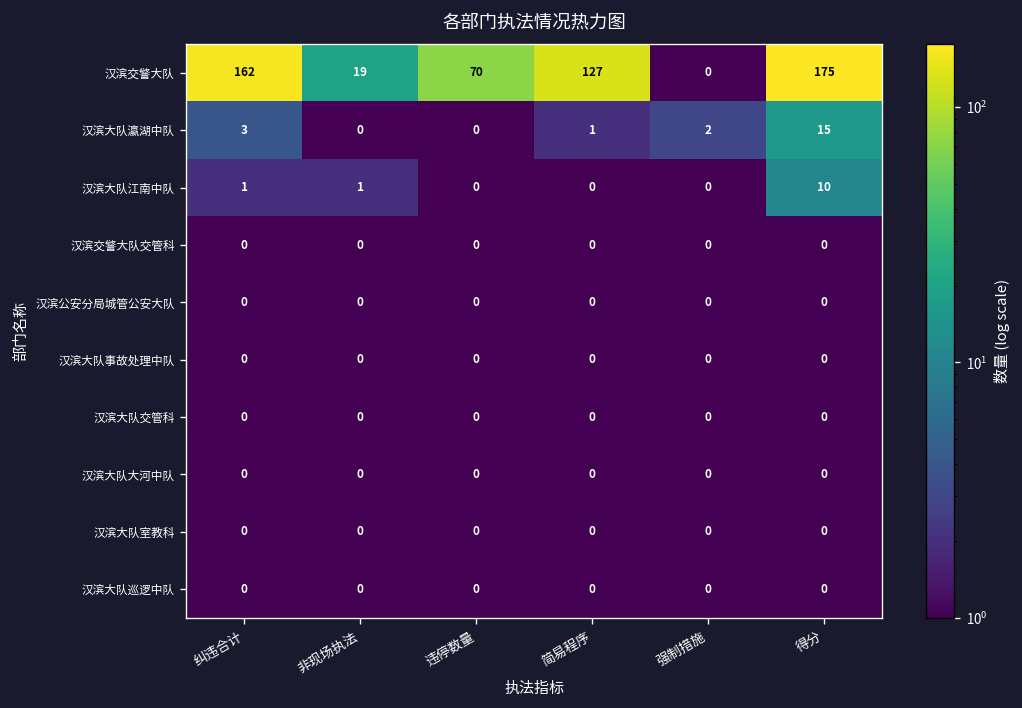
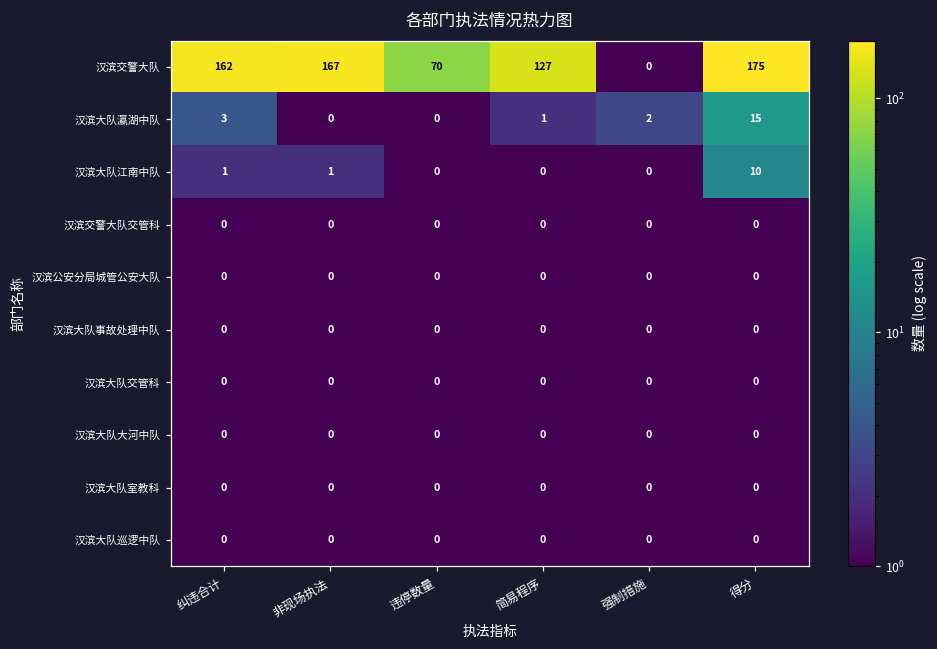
  {
    "汉滨交警大队": {
      "纠违合计": 162,
-     "非现场执法": 19,
+     "非现场执法": 167,
      "违停数量": 70,
      "简易程序": 127,
      "强制措施": 0,
      "得分": 175
    },
    "汉滨大队瀛湖中队": {
      "纠违合计": 3,
      "非现场执法": 0,
      "违停数量": 0,
      "简易程序": 1,
      "强制措施": 2,
      "得分": 15
    },
    "汉滨大队江南中队": {
      "纠违合计": 1,
      "非现场执法": 1,
      "违停数量": 0,
      "简易程序": 0,
      "强制措施": 0,
      "得分": 10
    },
    "汉滨交警大队交管科": {
      "纠违合计": 0,
      "非现场执法": 0,
      "违停数量": 0,
      "简易程序": 0,
      "强制措施": 0,
      "得分": 0
    },
    "汉滨公安分局城管公安大队": {
      "纠违合计": 0,
      "非现场执法": 0,
      "违停数量": 0,
      "简易程序": 0,
      "强制措施": 0,
      "得分": 0
    },
    "汉滨大队事故处理中队": {
      "纠违合计": 0,
      "非现场执法": 0,
      "违停数量": 0,
      "简易程序": 0,
      "强制措施": 0,
      "得分": 0
    },
    "汉滨大队交管科": {
      "纠违合计": 0,
      "非现场执法": 0,
      "违停数量": 0,
      "简易程序": 0,
      "强制措施": 0,
      "得分": 0
    },
    "汉滨大队大河中队": {
      "纠违合计": 0,
      "非现场执法": 0,
      "违停数量": 0,
      "简易程序": 0,
      "强制措施": 0,
      "得分": 0
    },
    "汉滨大队室教科": {
      "纠违合计": 0,
      "非现场执法": 0,
      "违停数量": 0,
      "简易程序": 0,
      "强制措施": 0,
      "得分": 0
    },
    "汉滨大队巡逻中队": {
      "纠违合计": 0,
      "非现场执法": 0,
      "违停数量": 0,
      "简易程序": 0,
      "强制措施": 0,
      "得分": 0
    }
  }
